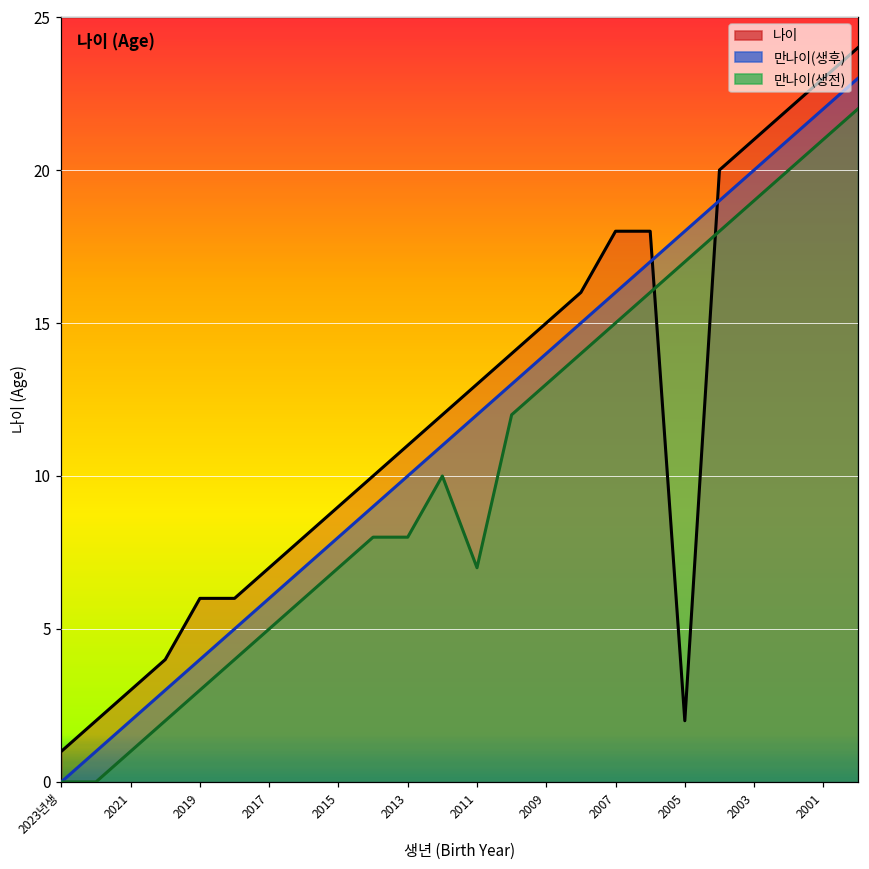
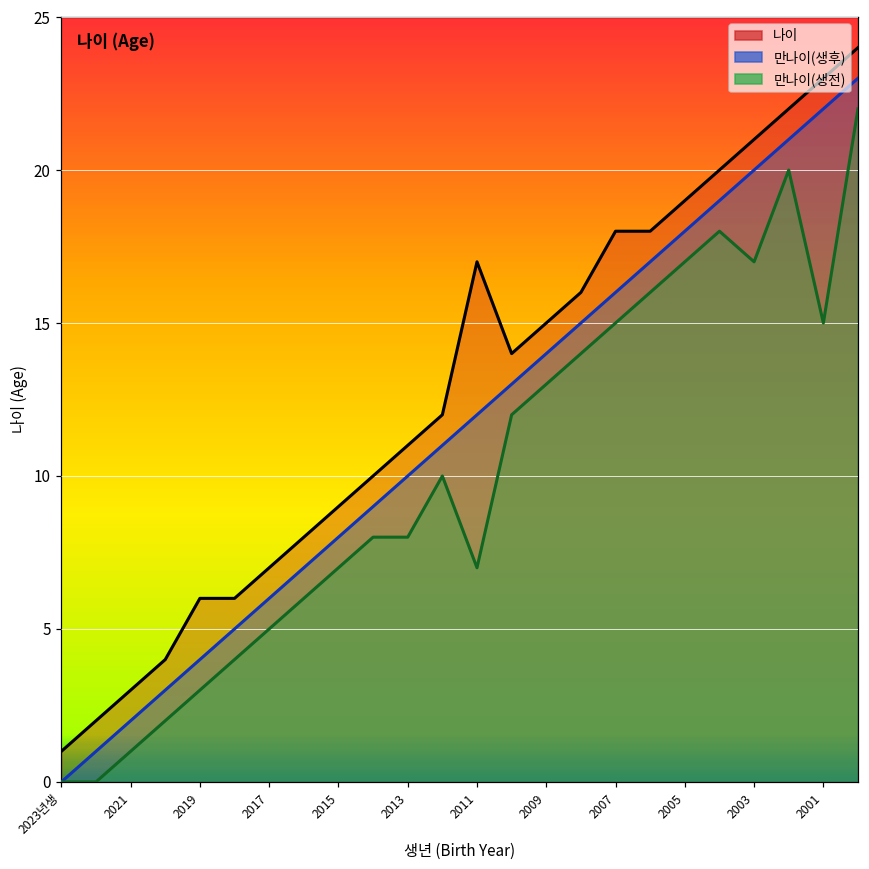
  {
    "나이": {
      "2023년생": 1,
      "2021": 3,
      "2019": 6,
      "2017": 7,
      "2015": 9,
      "2013": 11,
-     "2011": 13,
+     "2011": 17,
      "2009": 15,
      "2007": 18,
-     "2005": 2,
+     "2005": 19,
      "2003": 21
    },
    "만나이(생후)": {
      "2021": 2,
      "2019": 4,
      "2017": 6,
      "2015": 8,
      "2013": 10,
      "2011": 12,
      "2009": 14,
      "2007": 16,
      "2005": 18,
      "2003": 20,
      "2001": 22
    },
    "만나이(생전)": {
      "2021": 1,
      "2019": 3,
      "2017": 5,
      "2015": 7,
      "2013": 8,
      "2011": 7,
      "2009": 13,
      "2007": 15,
      "2005": 17,
-     "2003": 19,
-     "2001": 21
+     "2003": 17,
+     "2001": 15
    }
  }
